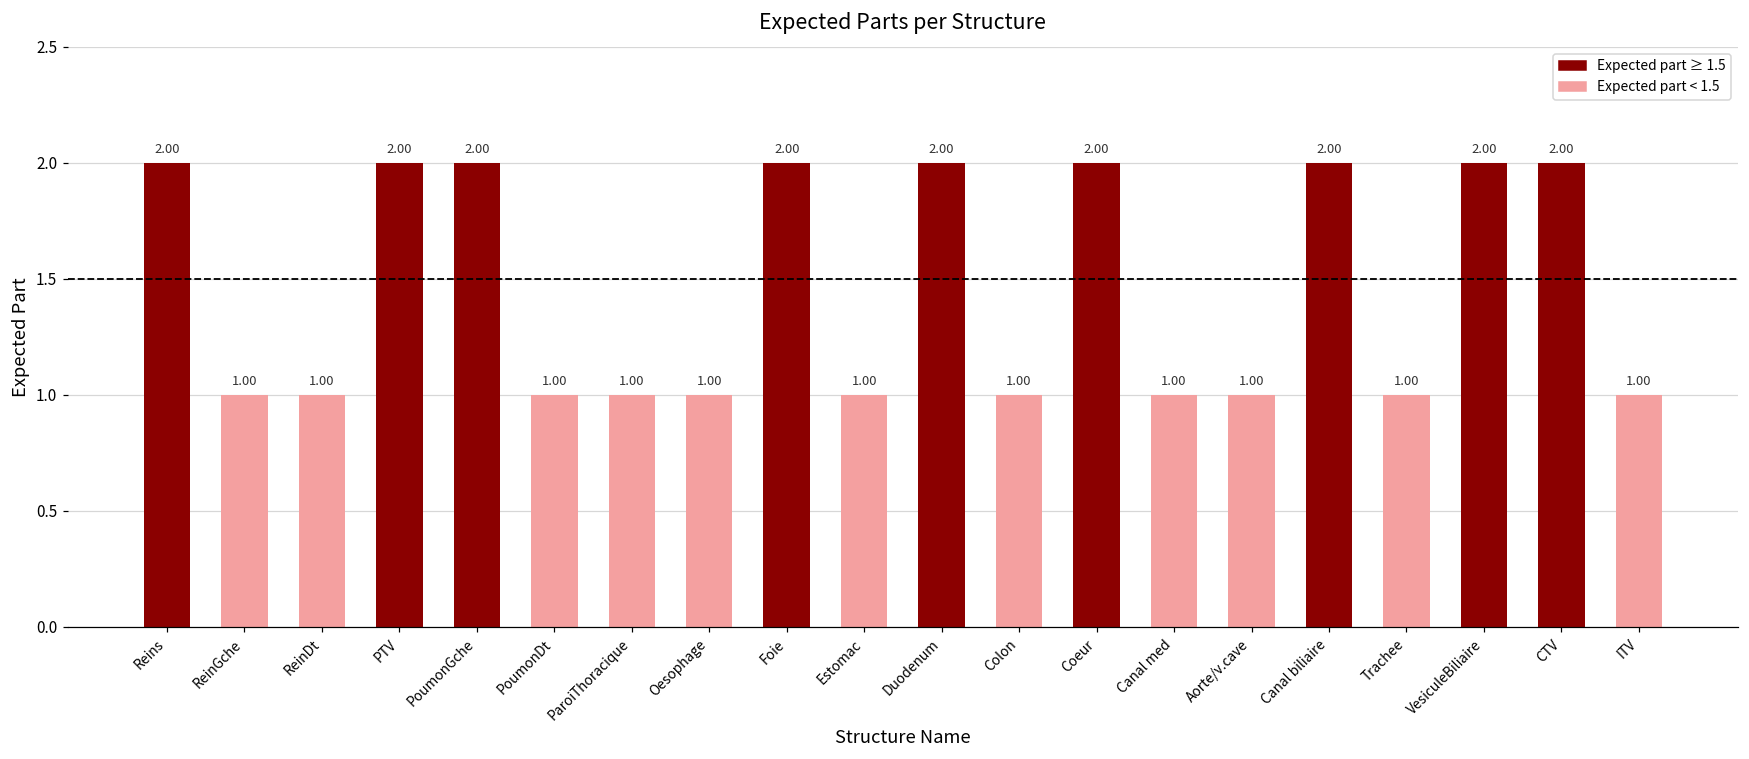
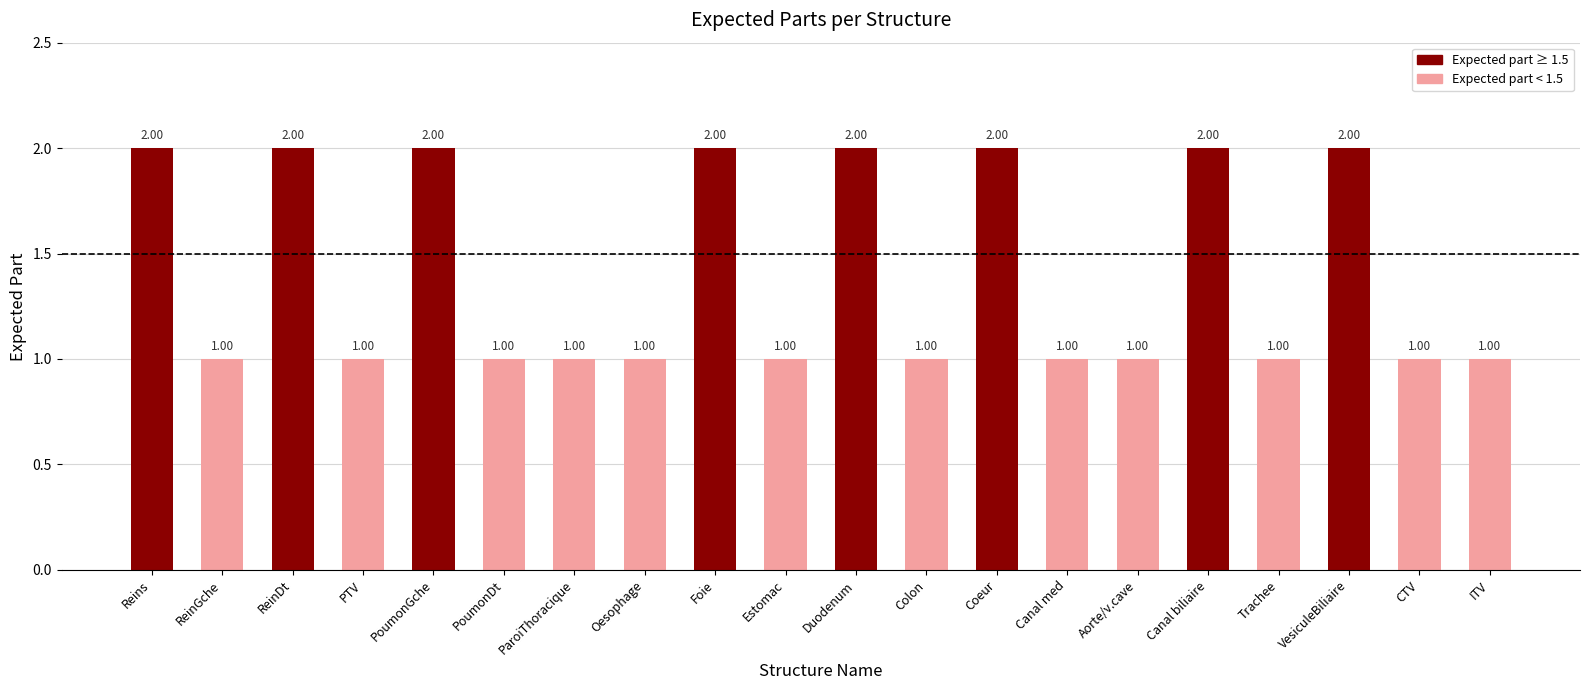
  {
    "Reins": 2.00,
    "ReinGche": 1.00,
-   "ReinDt": 1.00,
-   "PTV": 2.00,
+   "ReinDt": 2.00,
+   "PTV": 1.00,
    "PoumonGche": 2.00,
    "PoumonDt": 1.00,
    "ParoiThoracique": 1.00,
    "Oesophage": 1.00,
    "Foie": 2.00,
    "Estomac": 1.00,
    "Duodenum": 2.00,
    "Colon": 1.00,
    "Coeur": 2.00,
    "Canal med": 1.00,
    "Aorte/v.cave": 1.00,
    "Canal biliaire": 2.00,
    "Trachee": 1.00,
    "VesiculeBiliaire": 2.00,
-   "CTV": 2.00,
+   "CTV": 1.00,
    "ITV": 1.00
  }
